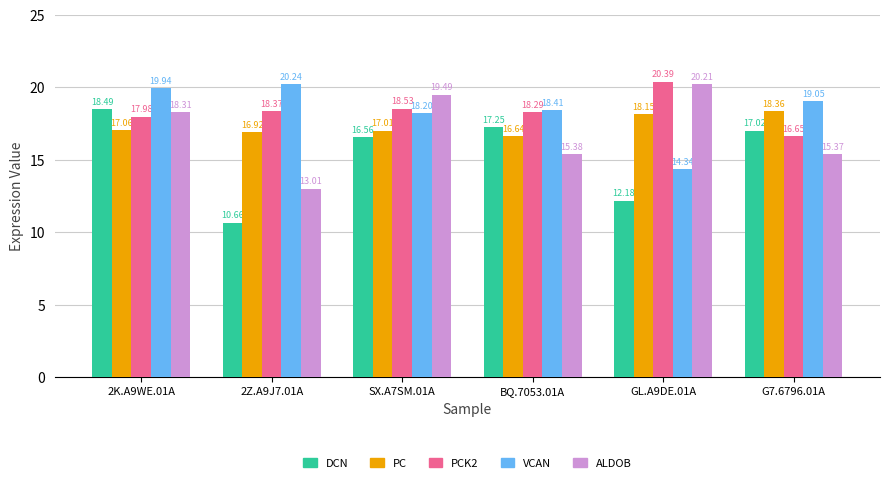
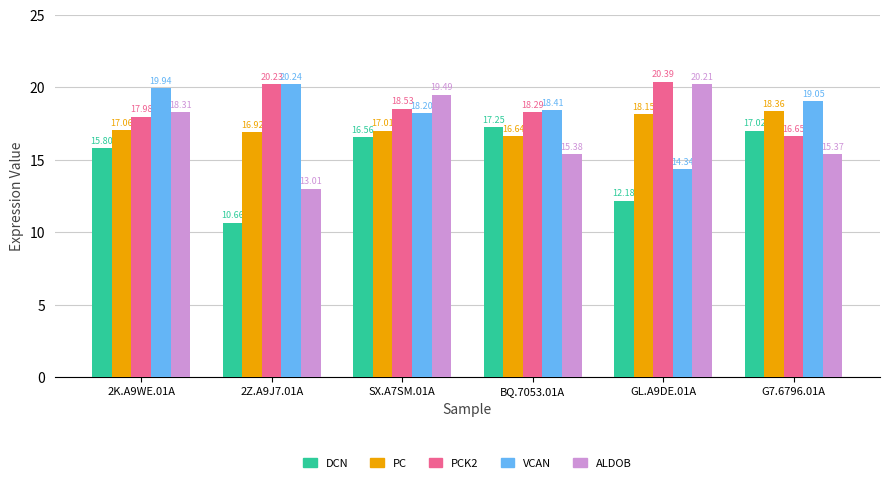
  {
    "DCN": {
-     "2K.A9WE.01A": 18.49,
+     "2K.A9WE.01A": 15.80,
      "2Z.A9J7.01A": 10.66,
      "SX.A7SM.01A": 16.56,
      "BQ.7053.01A": 17.25,
      "GL.A9DE.01A": 12.18,
      "G7.6796.01A": 17.02
    },
    "PC": {
      "2K.A9WE.01A": 17.06,
      "2Z.A9J7.01A": 16.92,
      "SX.A7SM.01A": 17.01,
      "BQ.7053.01A": 16.64,
      "GL.A9DE.01A": 18.15,
      "G7.6796.01A": 18.36
    },
    "PCK2": {
      "2K.A9WE.01A": 17.98,
-     "2Z.A9J7.01A": 18.37,
+     "2Z.A9J7.01A": 20.23,
      "SX.A7SM.01A": 18.53,
      "BQ.7053.01A": 18.29,
      "GL.A9DE.01A": 20.39,
      "G7.6796.01A": 16.65
    },
    "VCAN": {
      "2K.A9WE.01A": 19.94,
      "2Z.A9J7.01A": 20.24,
      "SX.A7SM.01A": 18.20,
      "BQ.7053.01A": 18.41,
      "GL.A9DE.01A": 14.34,
      "G7.6796.01A": 19.05
    },
    "ALDOB": {
      "2K.A9WE.01A": 18.31,
      "2Z.A9J7.01A": 13.01,
      "SX.A7SM.01A": 19.49,
      "BQ.7053.01A": 15.38,
      "GL.A9DE.01A": 20.21,
      "G7.6796.01A": 15.37
    }
  }
